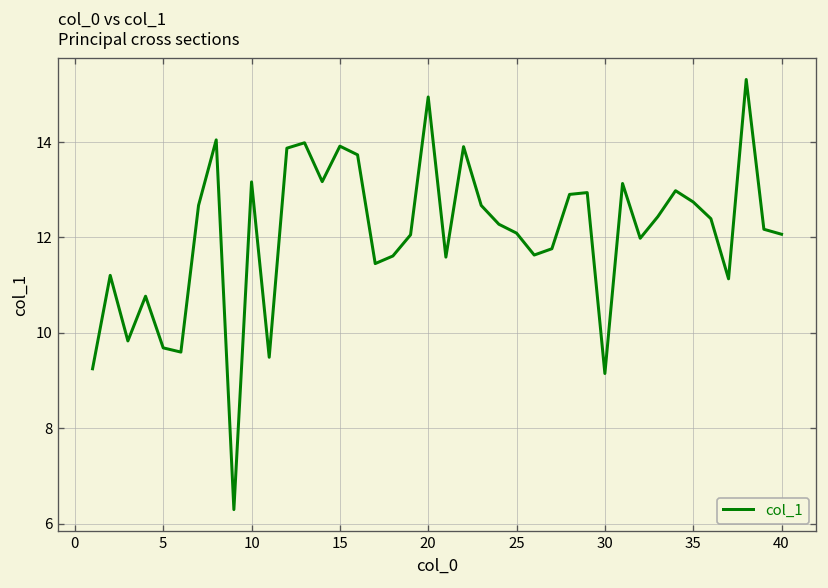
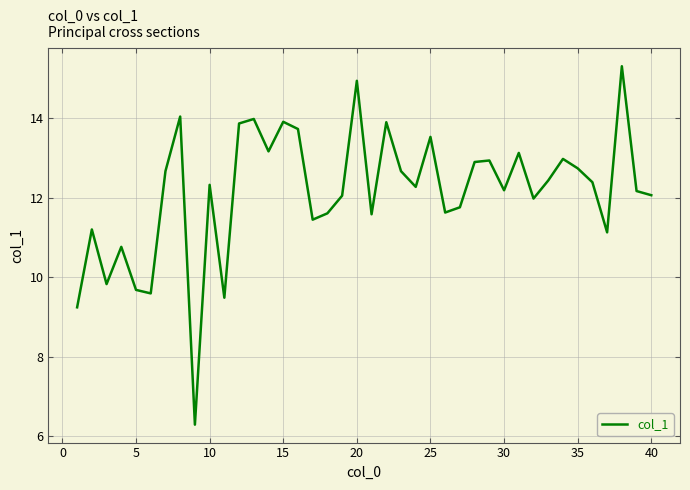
  {
    "5": 9.7,
-   "10": 13.2,
+   "10": 12.3,
    "15": 13.9,
    "20": 14.9,
-   "25": 12.1,
-   "30": 9.1,
+   "25": 13.5,
+   "30": 12.2,
    "35": 12.7,
    "40": 12.1
  }
